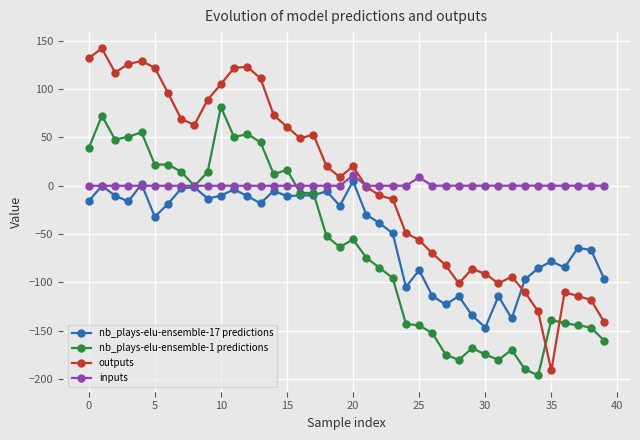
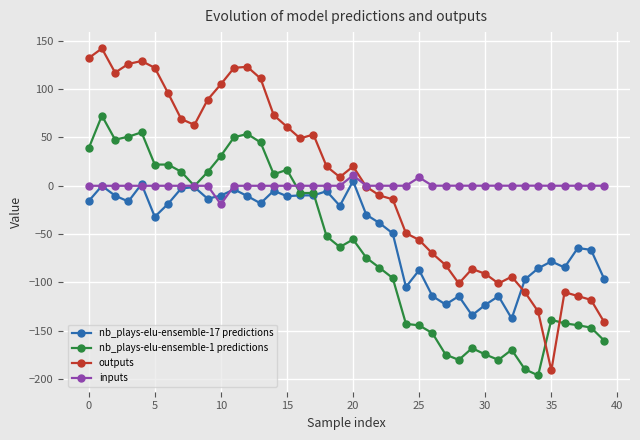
  {
    "nb_plays-elu-ensemble-17 predictions": {
      "0": -20,
      "5": -30,
      "10": -10,
      "15": -10,
      "20": 0,
      "25": -90,
-     "30": -150,
+     "30": -120,
      "35": -80
    },
    "nb_plays-elu-ensemble-1 predictions": {
      "0": 40,
      "5": 20,
-     "10": 80,
+     "10": 30,
      "15": 20,
      "20": -60,
      "25": -140,
      "30": -170,
      "35": -140
    },
    "outputs": {
      "0": 130,
      "5": 120,
      "10": 110,
      "15": 60,
      "20": 20,
      "25": -60,
      "30": -90,
      "35": -190
    },
    "inputs": {
      "0": 0,
      "5": 0,
-     "10": 0,
+     "10": -20,
      "15": 0,
      "20": 10,
      "25": 10,
      "30": 0,
      "35": 0
    }
  }
